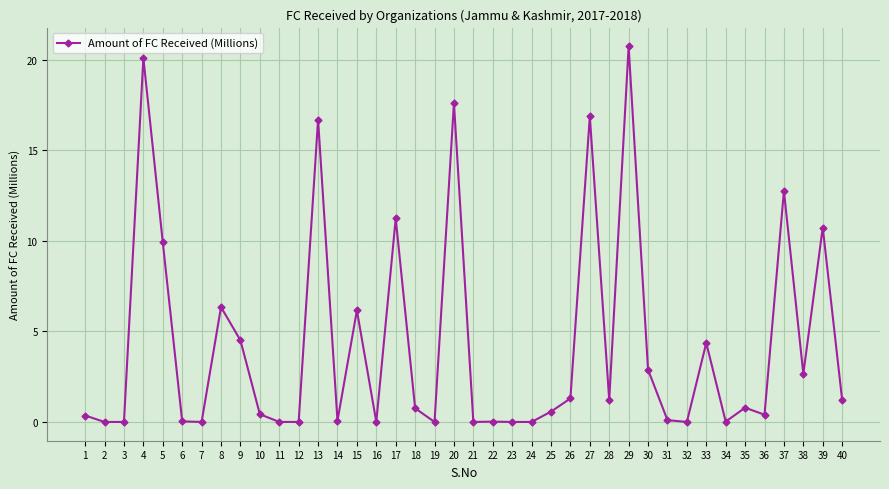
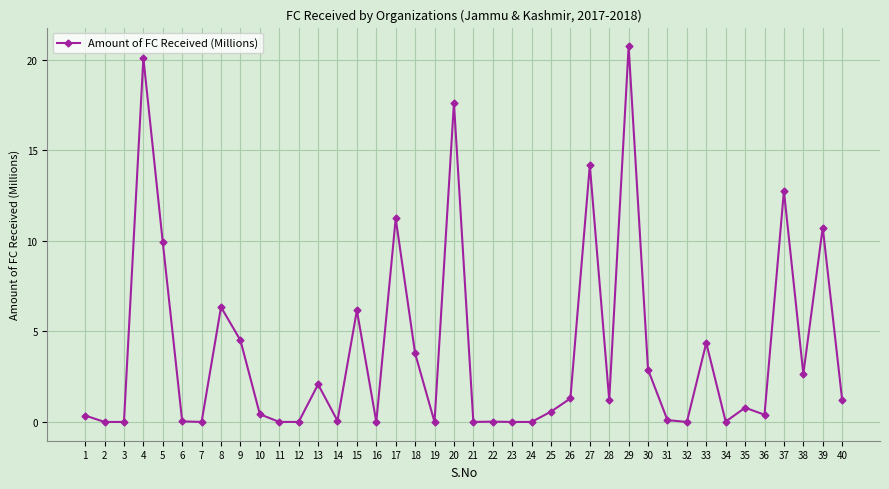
  {
    "1": 0.4,
    "2": 0.0,
    "3": 0.0,
    "4": 20.1,
    "5": 9.9,
    "6": 0.0,
    "7": 0.0,
    "8": 6.3,
    "9": 4.5,
    "10": 0.4,
    "11": 0.0,
    "12": 0.0,
-   "13": 16.7,
+   "13": 2.1,
    "14": 0.1,
    "15": 6.2,
    "16": 0.0,
    "17": 11.2,
-   "18": 0.8,
+   "18": 3.8,
    "19": 0.0,
    "20": 17.6,
    "21": 0.0,
    "22": 0.0,
    "23": 0.0,
    "24": 0.0,
    "25": 0.6,
    "26": 1.3,
-   "27": 16.9,
+   "27": 14.2,
    "28": 1.2,
    "29": 20.7,
    "30": 2.9,
    "31": 0.1,
    "32": 0.0,
    "33": 4.4,
    "34": 0.0,
    "35": 0.8,
    "36": 0.4,
    "37": 12.8,
    "38": 2.7,
    "39": 10.7,
    "40": 1.2
  }
